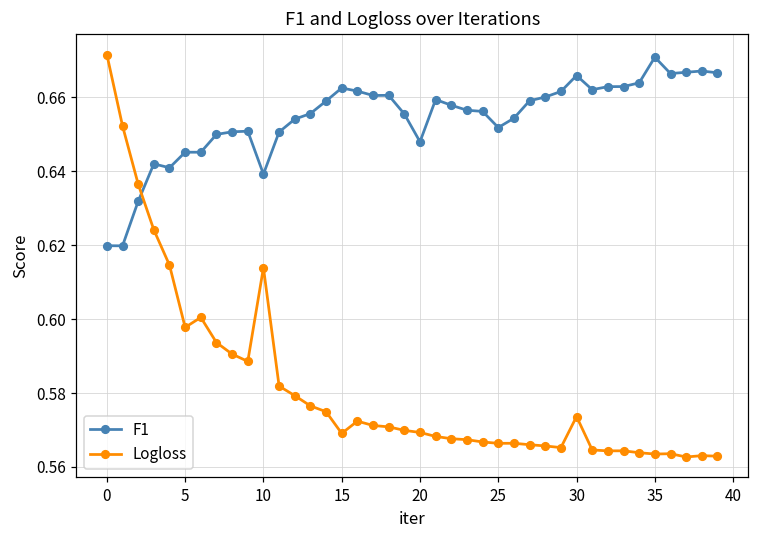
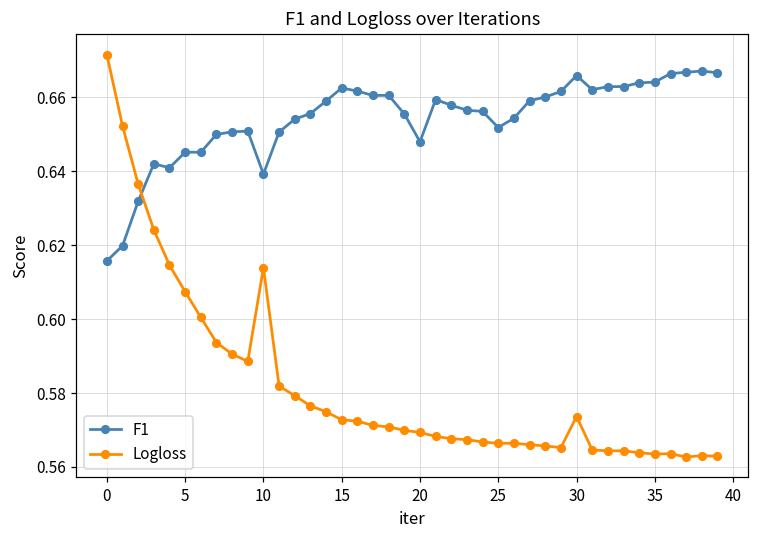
  {
    "F1": {
-     "0": 0.620,
+     "0": 0.616,
      "5": 0.645,
      "10": 0.639,
      "15": 0.663,
      "20": 0.648,
      "25": 0.652,
      "30": 0.666,
-     "35": 0.671
+     "35": 0.664
    },
    "Logloss": {
      "0": 0.672,
-     "5": 0.598,
+     "5": 0.607,
      "10": 0.614,
-     "15": 0.569,
+     "15": 0.573,
      "20": 0.569,
      "25": 0.566,
      "30": 0.574,
      "35": 0.564
    }
  }
